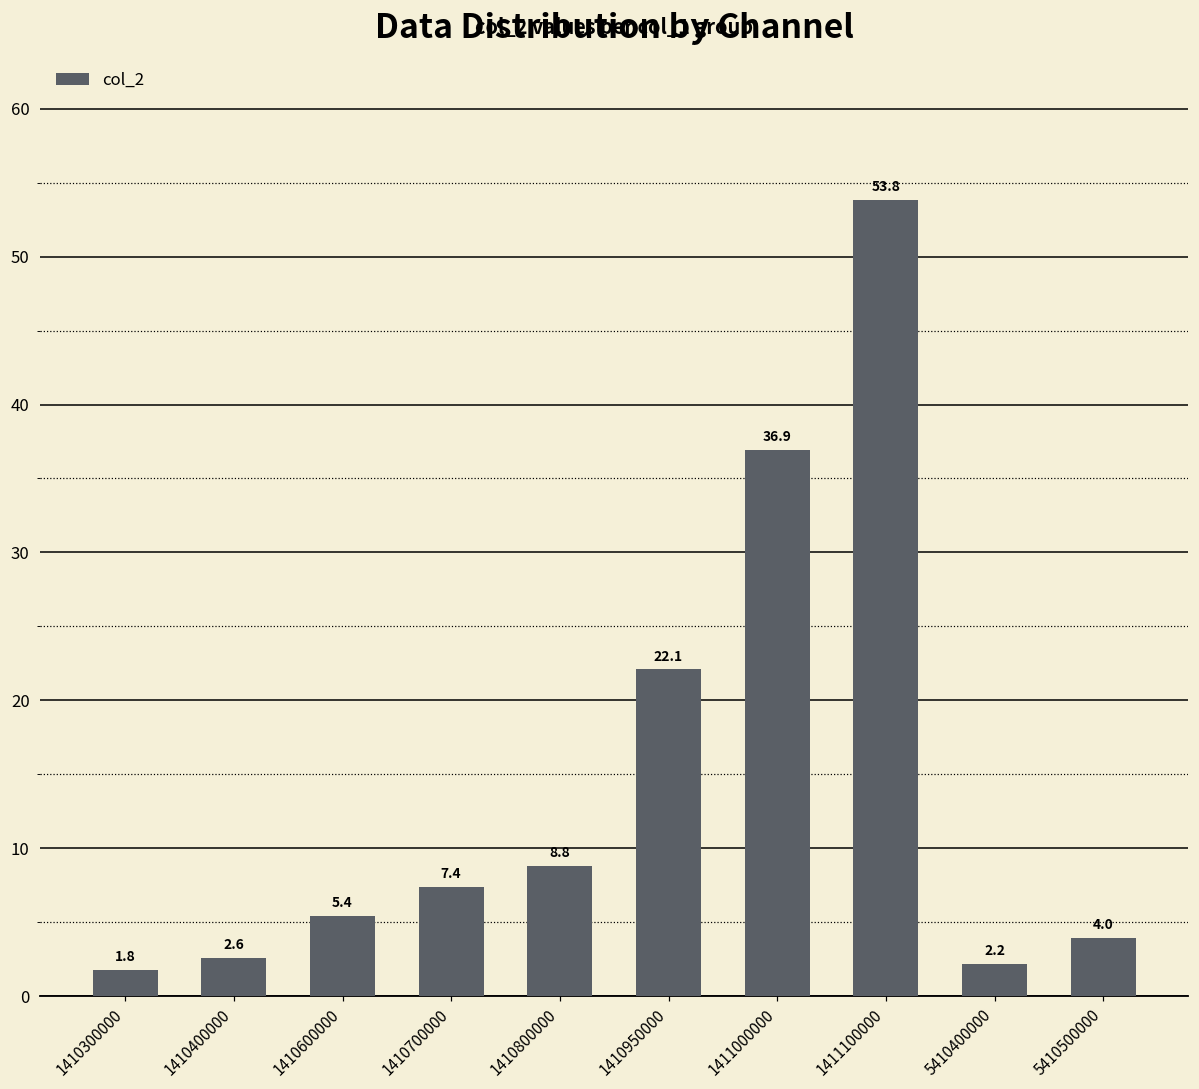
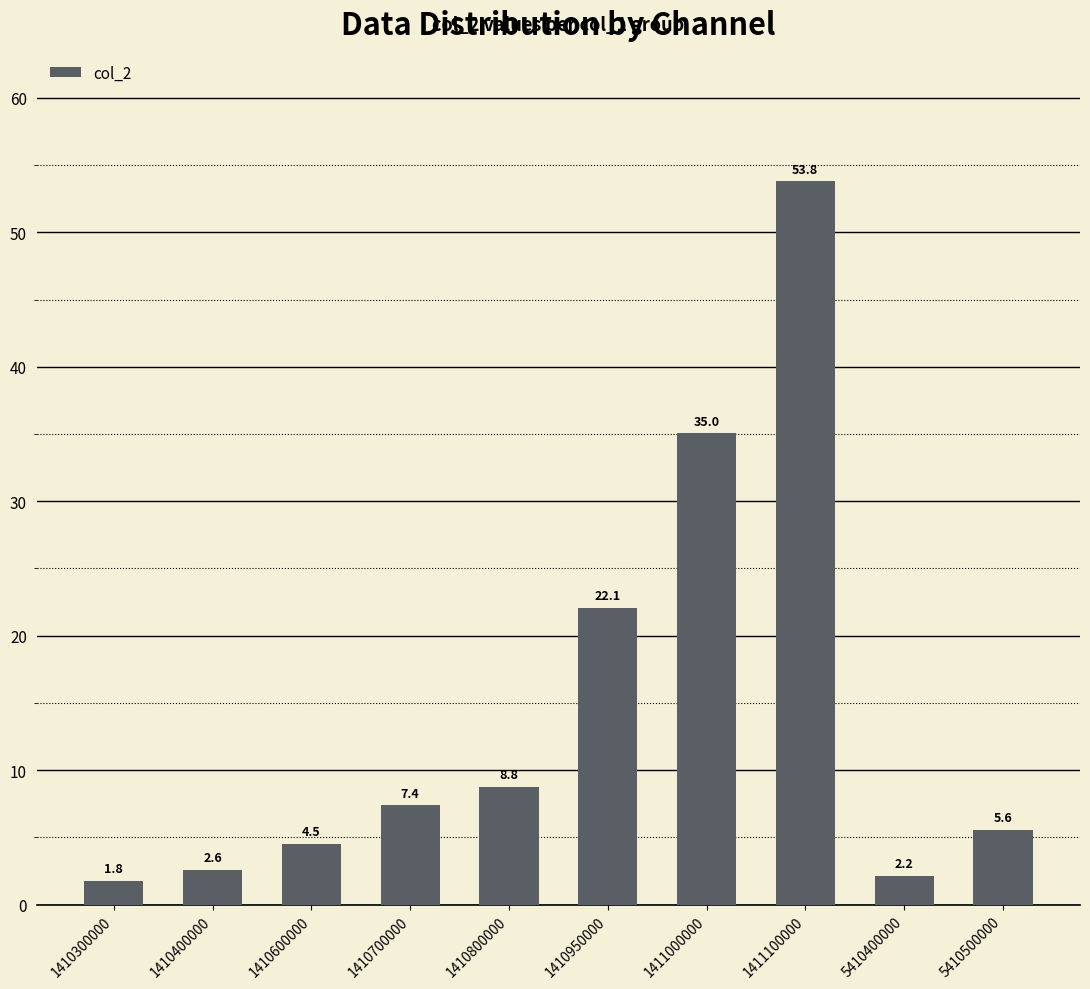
  {
    "1410300000": 1.8,
    "1410400000": 2.6,
-   "1410600000": 5.4,
+   "1410600000": 4.5,
    "1410700000": 7.4,
    "1410800000": 8.8,
    "1410950000": 22.1,
-   "1411000000": 36.9,
+   "1411000000": 35.0,
    "1411100000": 53.8,
    "5410400000": 2.2,
-   "5410500000": 4.0
+   "5410500000": 5.6
  }
